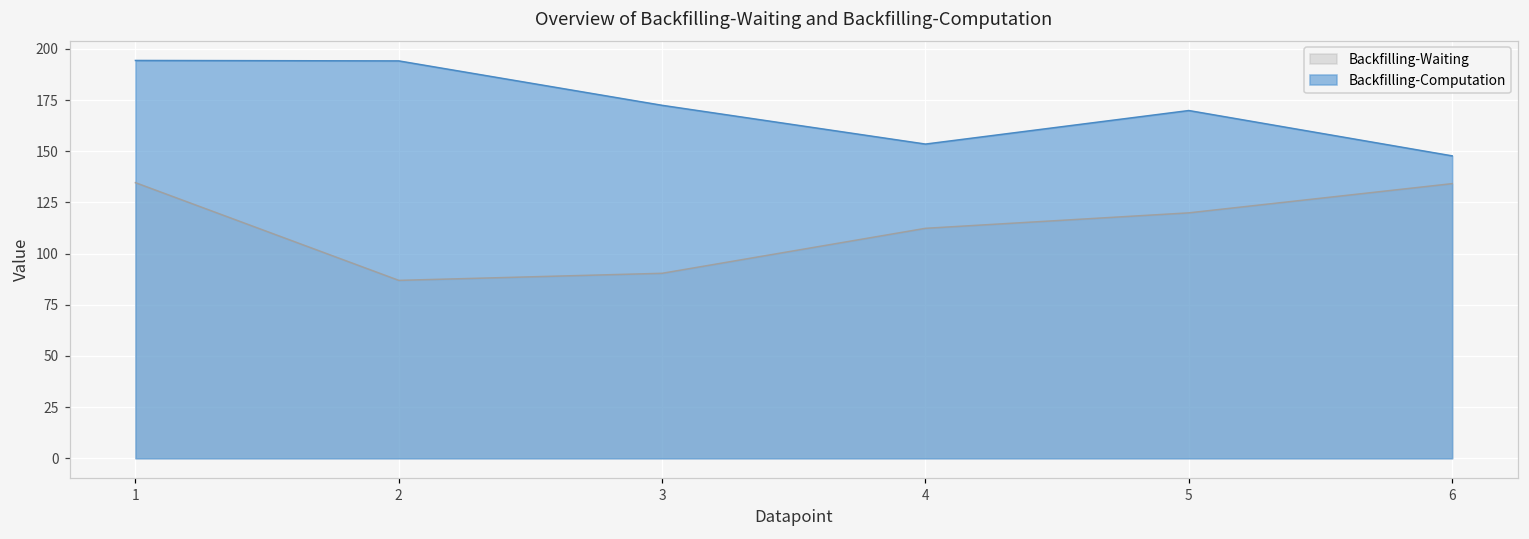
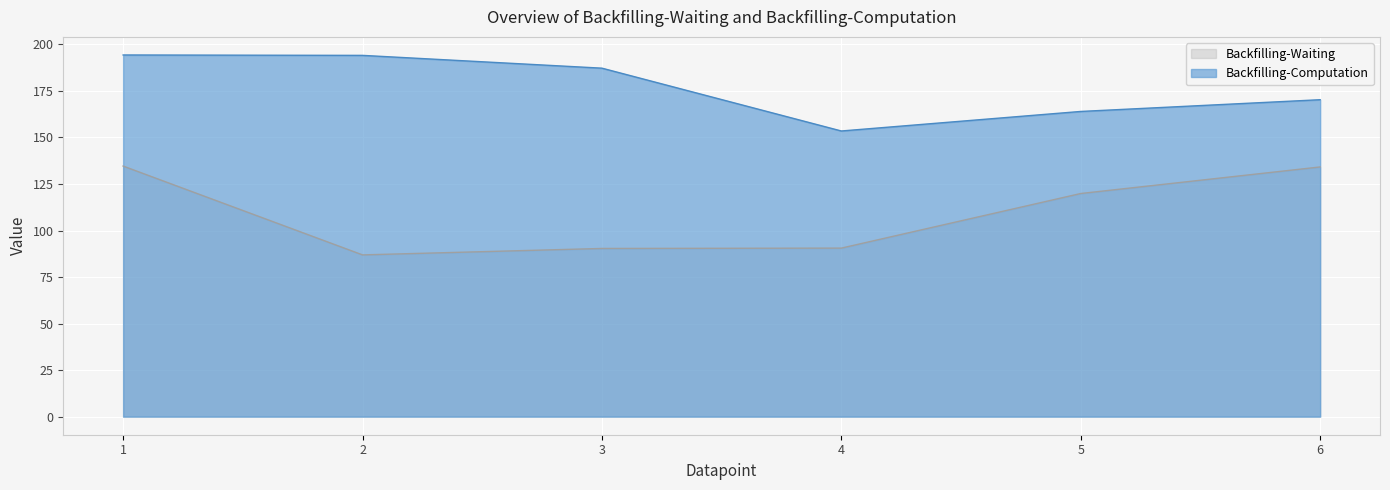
  {
    "Backfilling-Waiting": {
      "1": 135,
      "2": 87,
      "3": 90,
-     "4": 112,
+     "4": 91,
      "5": 120,
      "6": 134
    },
    "Backfilling-Computation": {
      "1": 194,
      "2": 194,
-     "3": 172,
+     "3": 187,
      "4": 153,
-     "5": 170,
-     "6": 148
+     "5": 164,
+     "6": 170
    }
  }
